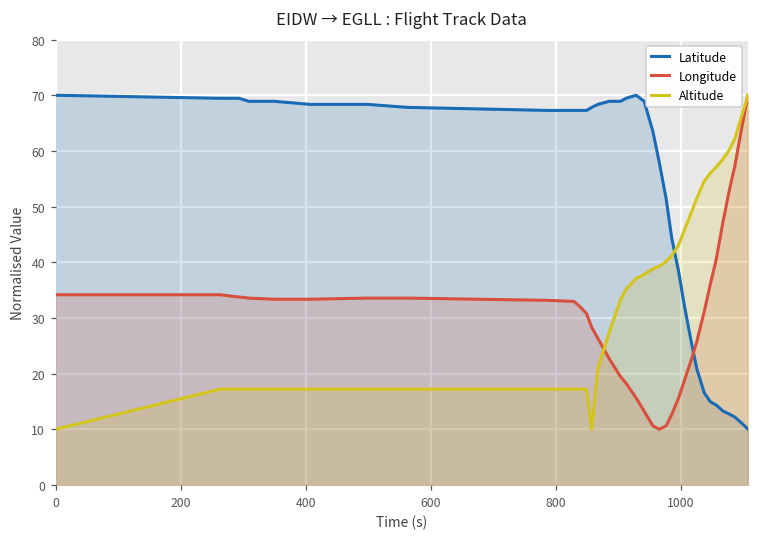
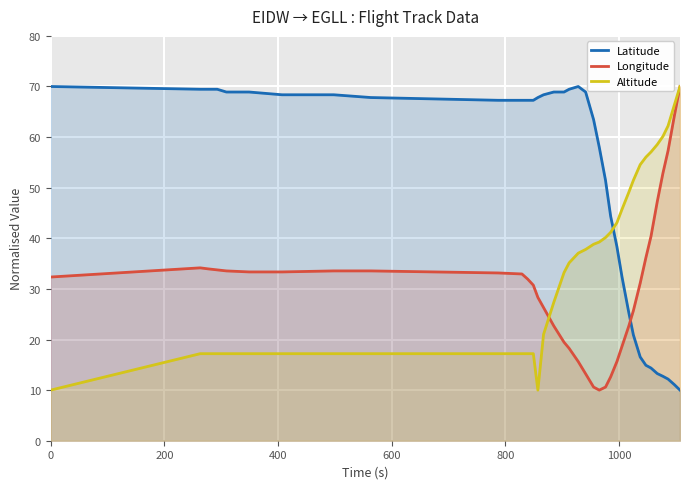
  {
    "Latitude": {
      "0": 70
    },
    "Longitude": {
-     "0": 34
+     "0": 32
    },
    "Altitude": {
      "0": 10
    }
  }
